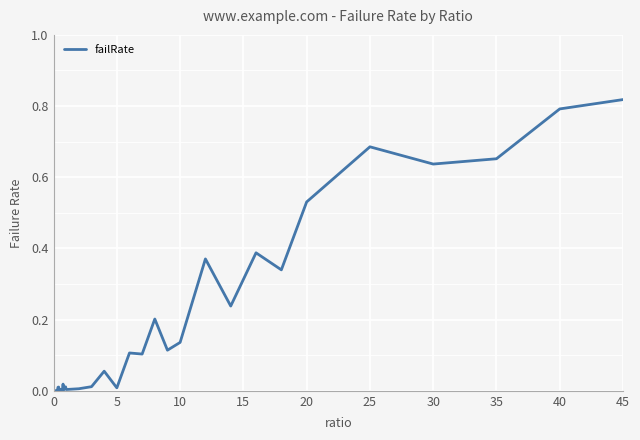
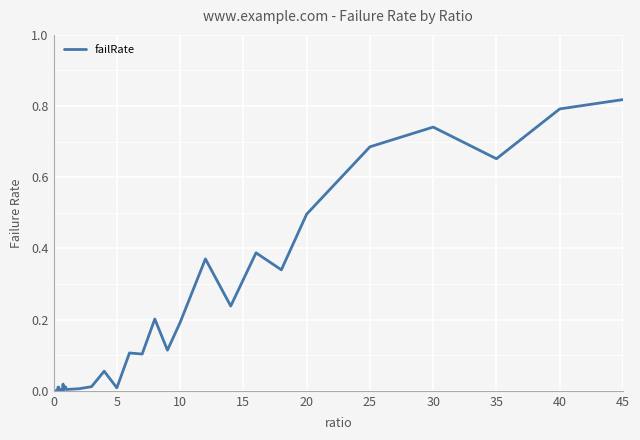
  {
    "0": 0.00,
    "5": 0.01,
-   "10": 0.14,
-   "20": 0.53,
+   "10": 0.19,
+   "20": 0.50,
    "25": 0.69,
-   "30": 0.64,
+   "30": 0.74,
    "35": 0.65,
    "40": 0.79,
    "45": 0.82
  }
